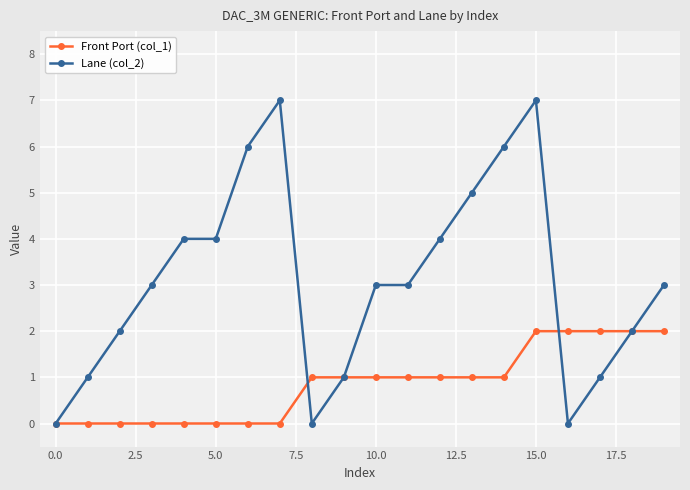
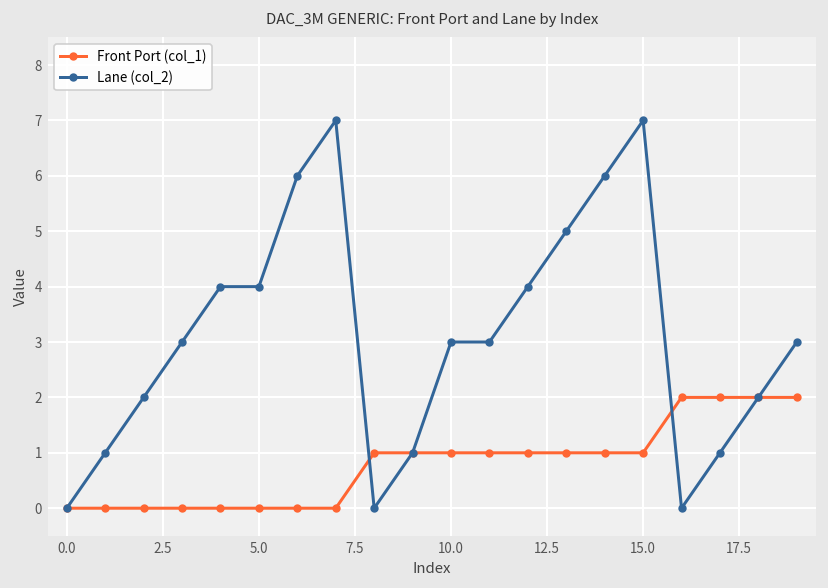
  {
    "Front Port (col_1)": {
      "5.0": 0,
      "10.0": 1,
-     "15.0": 2
+     "15.0": 1
    },
    "Lane (col_2)": {
      "5.0": 4,
      "10.0": 3,
      "15.0": 7
    }
  }
